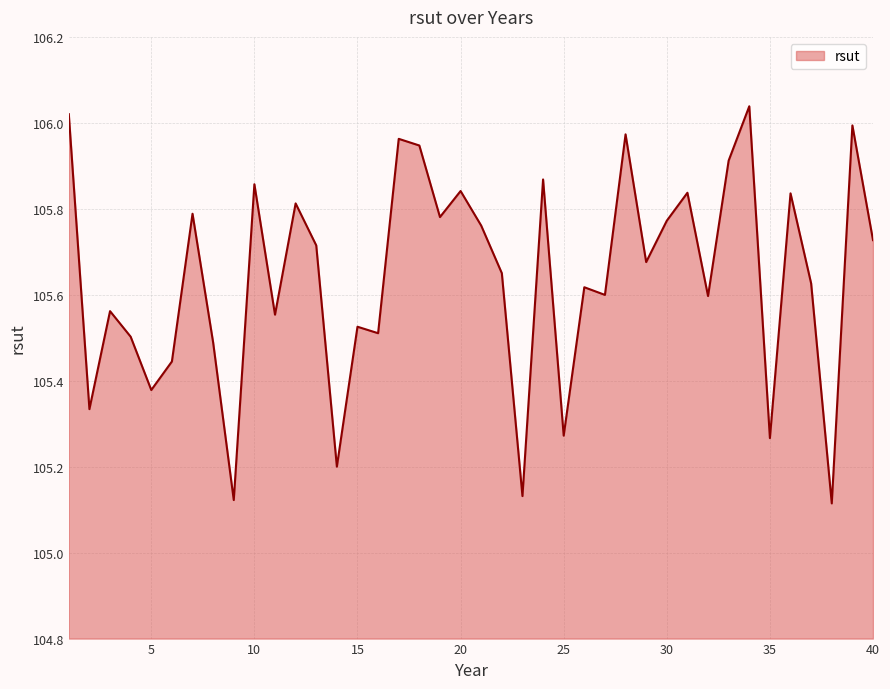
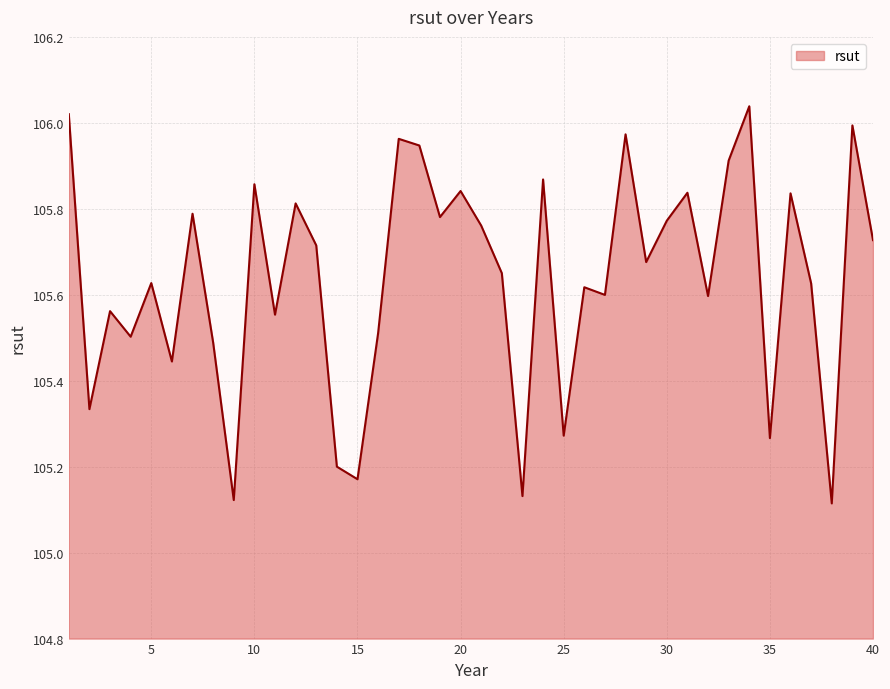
  {
-   "5": 105.38,
+   "5": 105.63,
    "10": 105.86,
-   "15": 105.53,
+   "15": 105.17,
    "20": 105.84,
    "25": 105.27,
    "30": 105.77,
    "35": 105.27,
    "40": 105.73
  }
